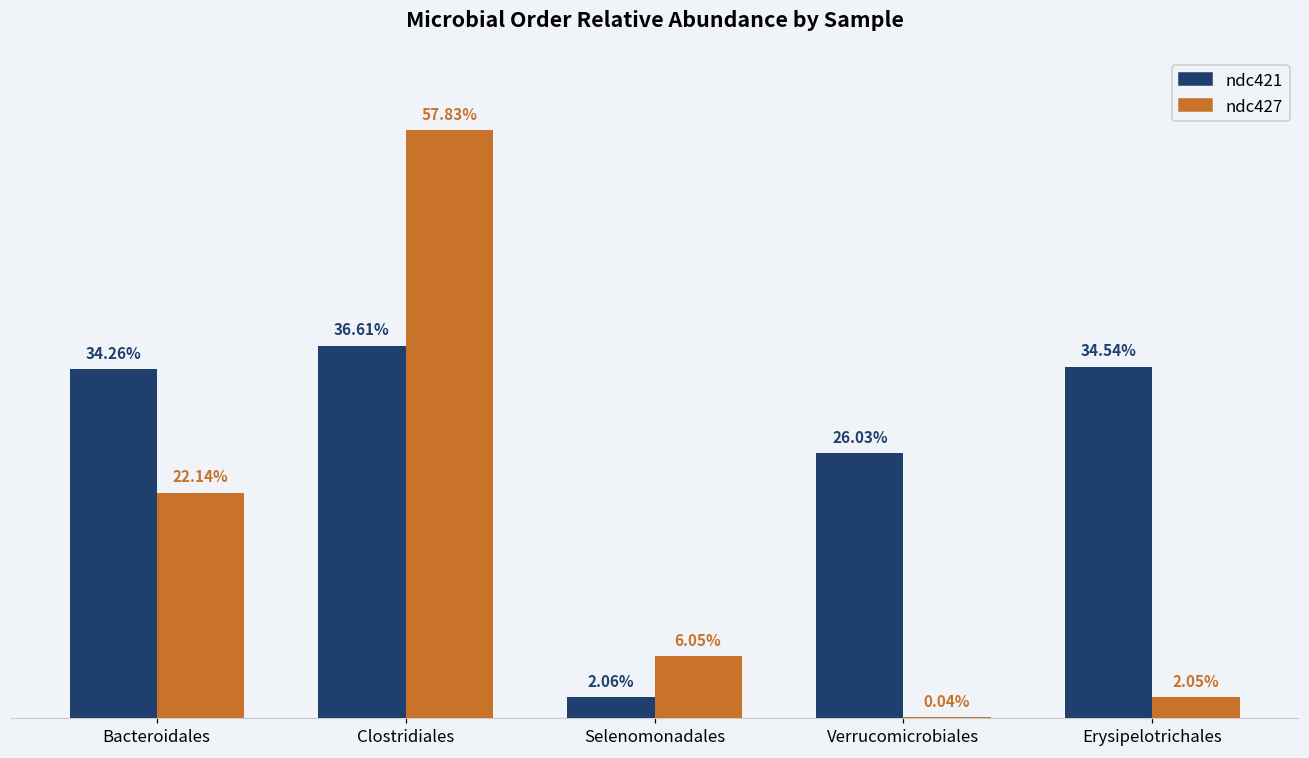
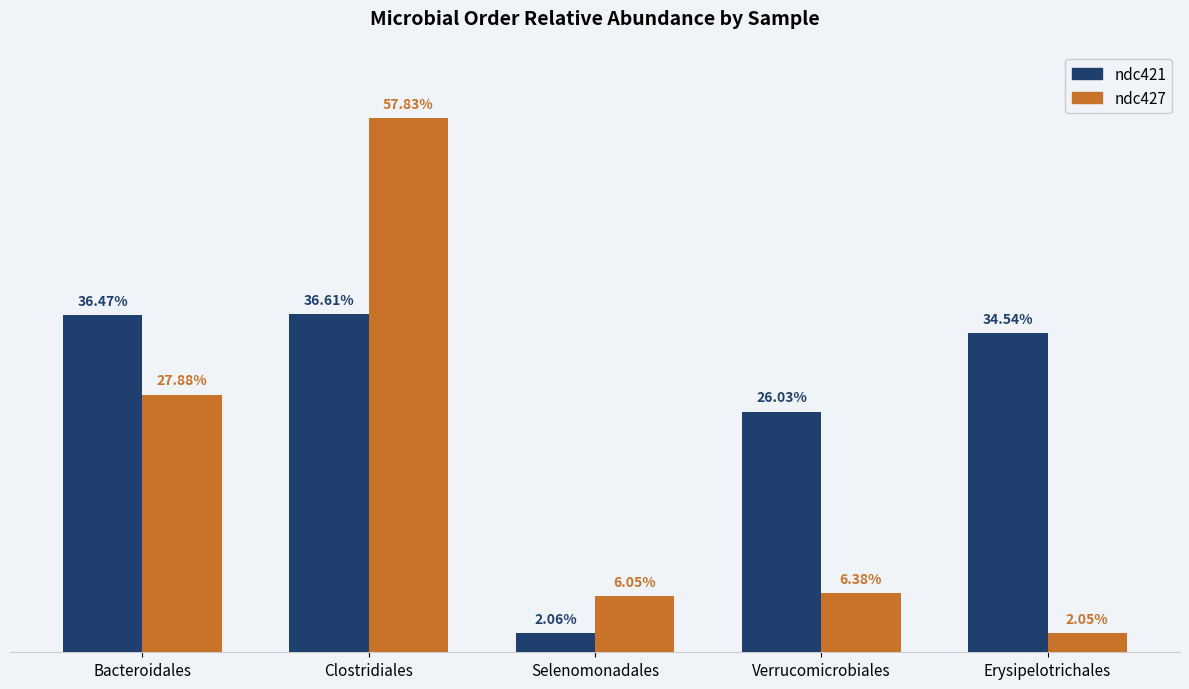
  {
    "ndc421": {
-     "Bacteroidales": "34.26%",
+     "Bacteroidales": "36.47%",
      "Clostridiales": "36.61%",
      "Selenomonadales": "2.06%",
      "Verrucomicrobiales": "26.03%",
      "Erysipelotrichales": "34.54%"
    },
    "ndc427": {
-     "Bacteroidales": "22.14%",
+     "Bacteroidales": "27.88%",
      "Clostridiales": "57.83%",
      "Selenomonadales": "6.05%",
-     "Verrucomicrobiales": "0.04%",
+     "Verrucomicrobiales": "6.38%",
      "Erysipelotrichales": "2.05%"
    }
  }
